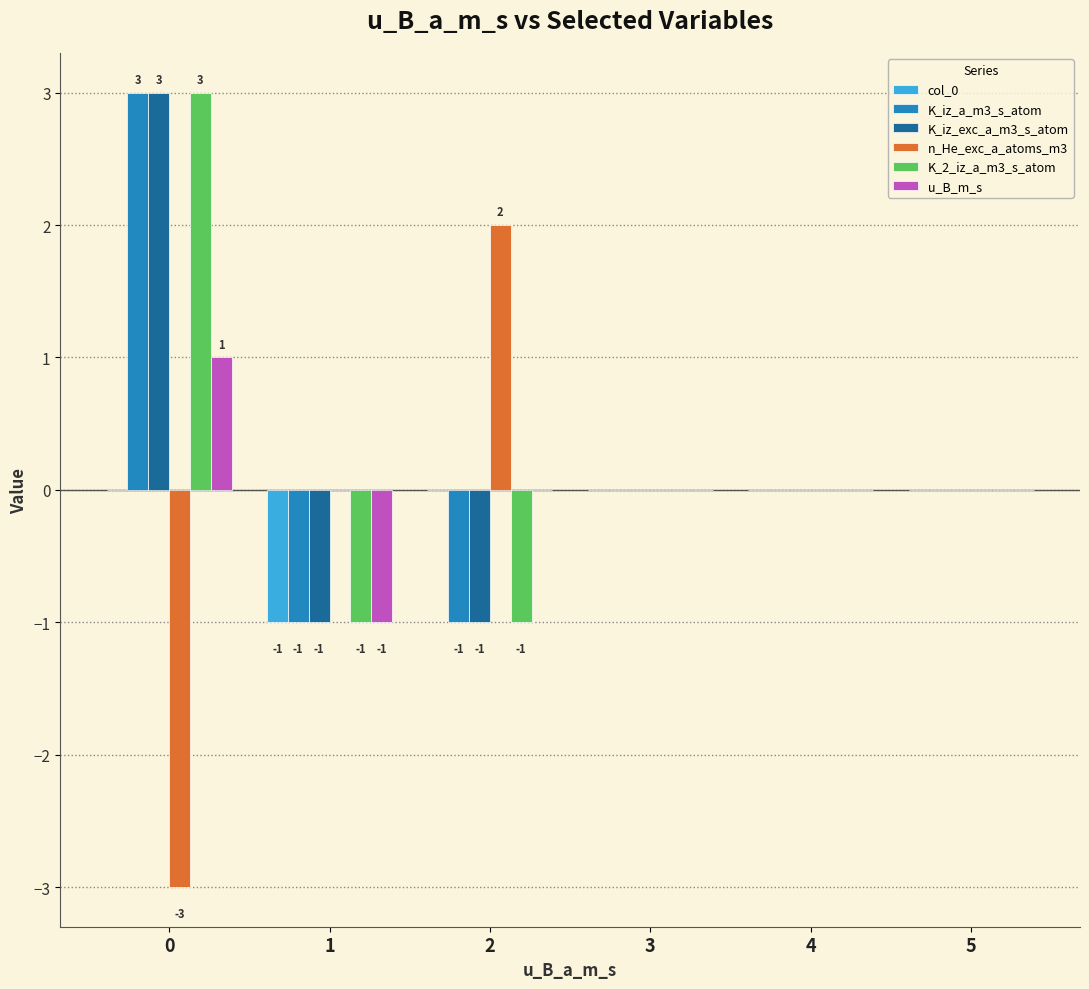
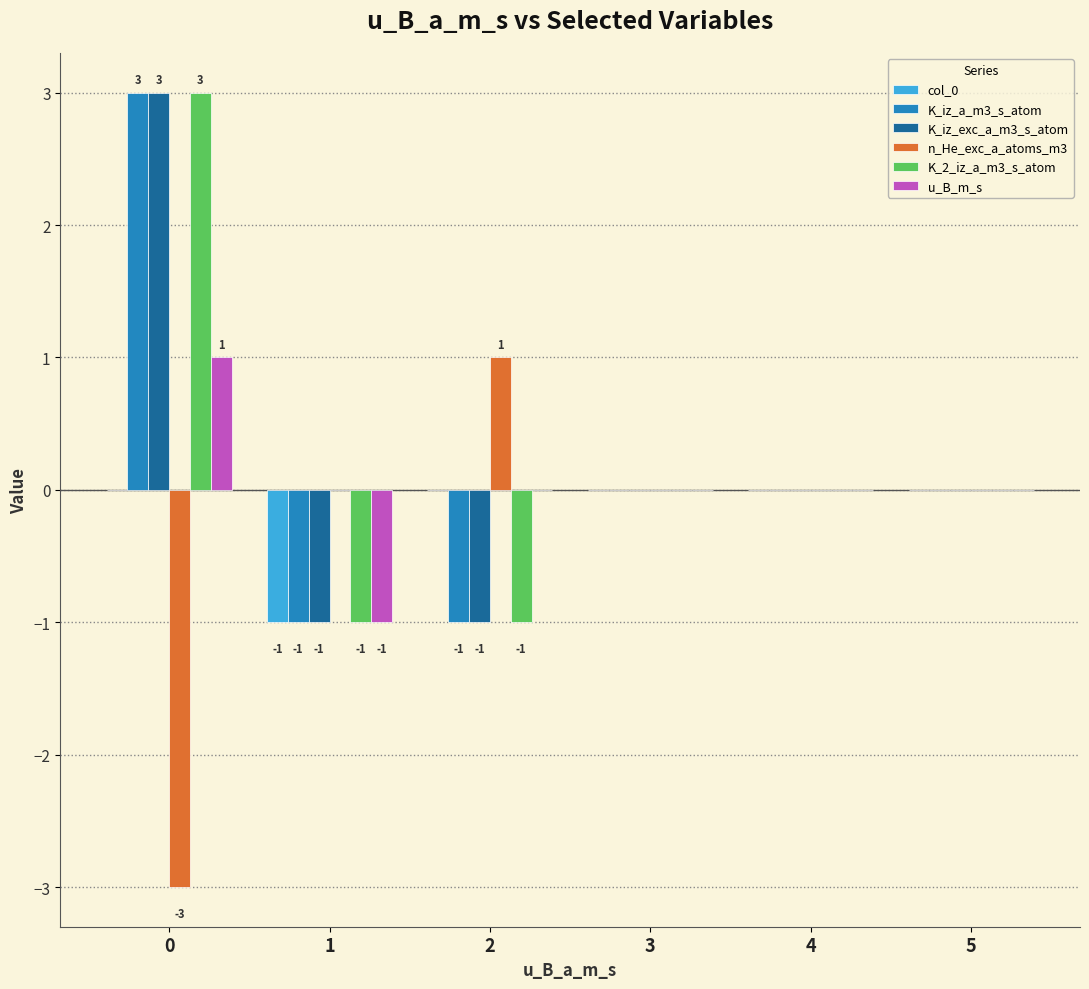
  {
    "n_He_exc_a_atoms_m3": {
      "0": -3,
-     "2": 2
+     "2": 1
    },
    "K_2_iz_a_m3_s_atom": {
      "0": 3,
      "1": -1,
      "2": -1
    },
    "u_B_m_s": {
      "0": 1,
      "1": -1
    }
  }
